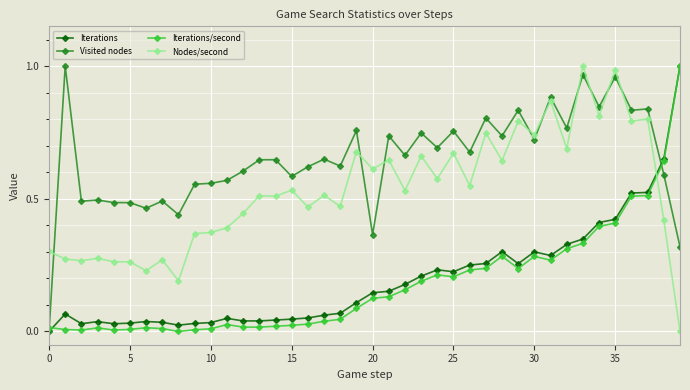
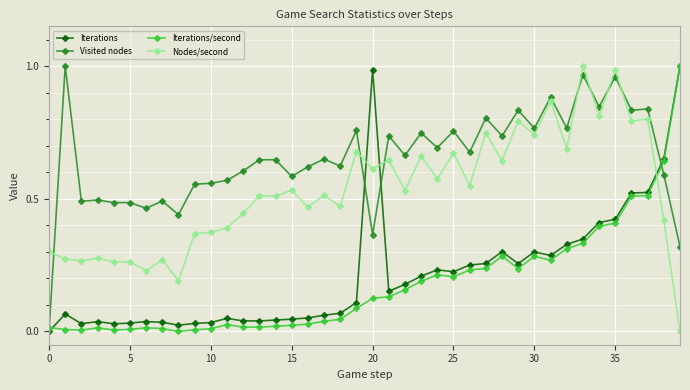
  {
    "Iterations": {
      "5": 0.03,
      "10": 0.03,
      "15": 0.05,
-     "20": 0.15,
+     "20": 0.99,
      "25": 0.23,
      "30": 0.30,
      "35": 0.42
    },
    "Visited nodes": {
      "5": 0.49,
      "10": 0.56,
      "15": 0.58,
      "20": 0.36,
      "25": 0.76,
-     "30": 0.72,
+     "30": 0.77,
      "35": 0.96
    },
    "Iterations/second": {
      "0": 0.01,
      "5": 0.01,
      "10": 0.01,
      "15": 0.02,
      "20": 0.12,
      "25": 0.21,
      "30": 0.28,
      "35": 0.41
    },
    "Nodes/second": {
      "0": 0.30,
      "5": 0.26,
      "10": 0.37,
      "15": 0.53,
      "20": 0.61,
      "25": 0.67,
      "30": 0.74,
      "35": 0.99
    }
  }
